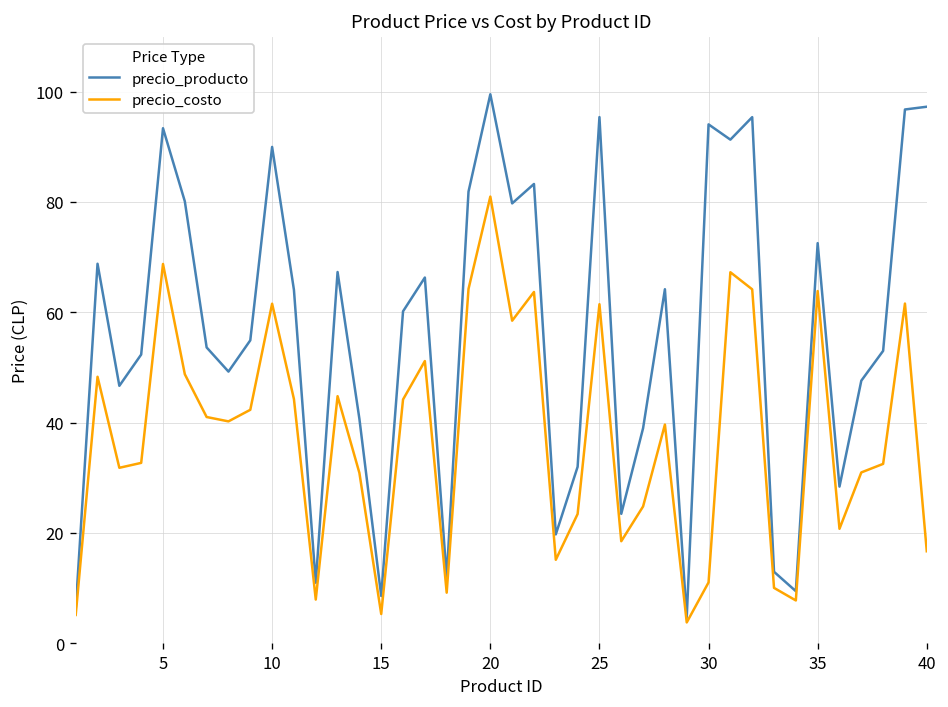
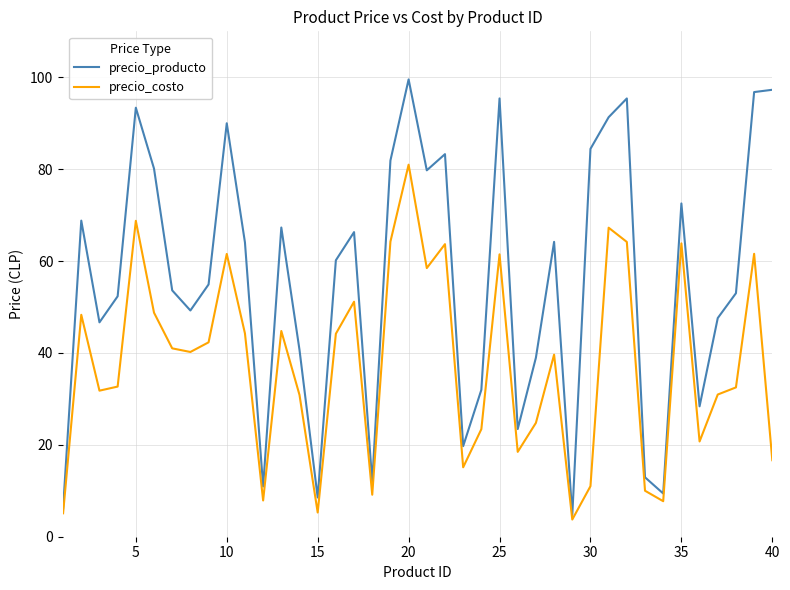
  {
    "precio_producto": {
      "5": 93,
      "10": 90,
      "15": 9,
      "20": 100,
      "25": 95,
-     "30": 94,
+     "30": 84,
      "35": 73,
      "40": 97
    },
    "precio_costo": {
      "5": 69,
      "10": 62,
      "15": 5,
      "20": 81,
      "25": 61,
      "30": 11,
      "35": 64,
      "40": 17
    }
  }
